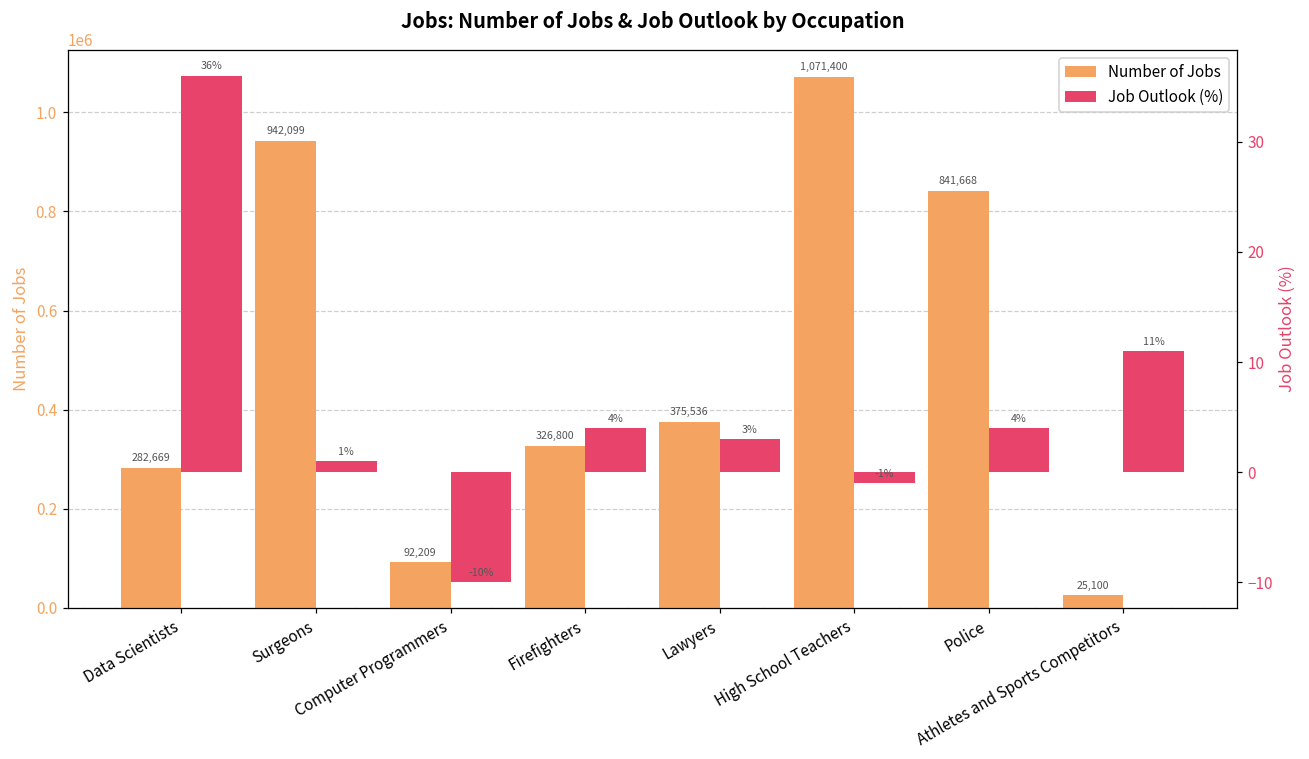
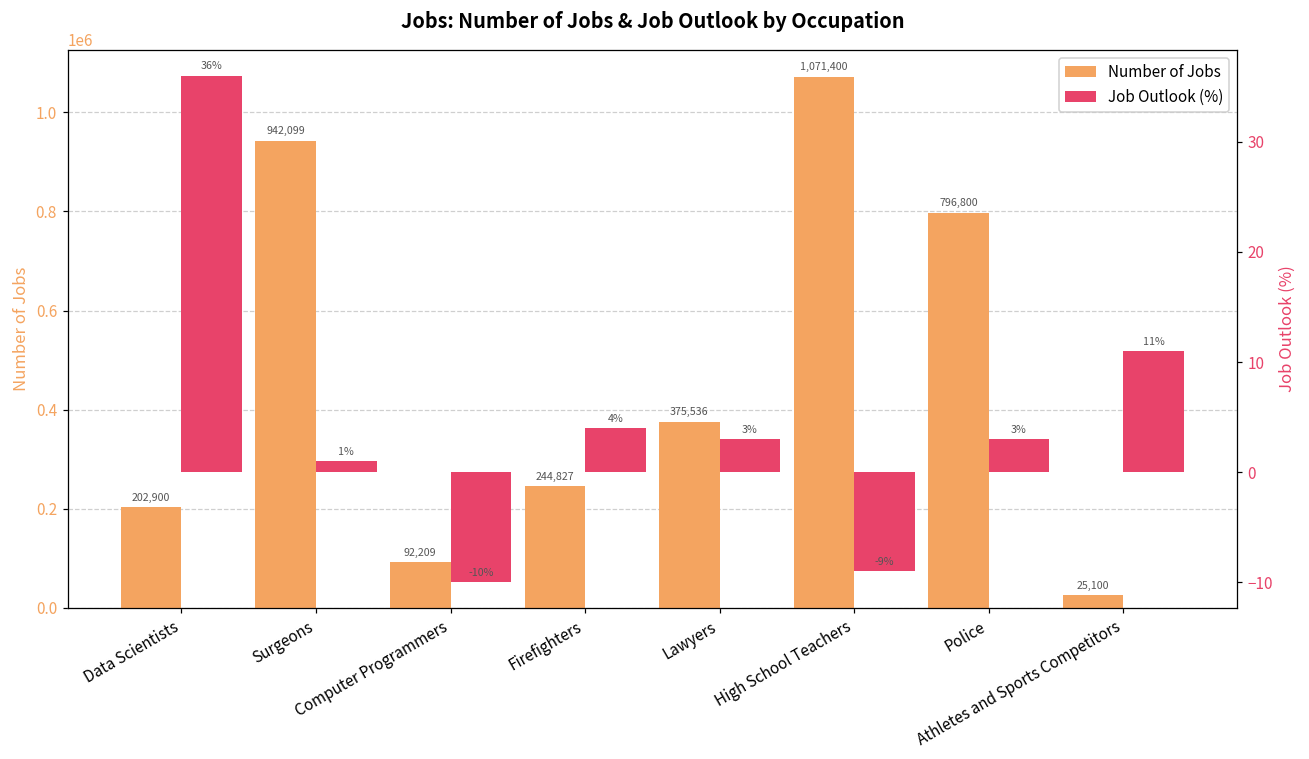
  {
    "Number of Jobs": {
-     "Data Scientists": "282,669",
+     "Data Scientists": "202,900",
      "Surgeons": "942,099",
      "Computer Programmers": "92,209",
-     "Firefighters": "326,800",
+     "Firefighters": "244,827",
      "Lawyers": "375,536",
      "High School Teachers": "1,071,400",
-     "Police": "841,668",
+     "Police": "796,800",
      "Athletes and Sports Competitors": "25,100"
    },
    "Job Outlook (%)": {
      "Data Scientists": "36%",
      "Surgeons": "1%",
      "Computer Programmers": "-10%",
      "Firefighters": "4%",
      "Lawyers": "3%",
-     "High School Teachers": "-1%",
-     "Police": "4%",
+     "High School Teachers": "-9%",
+     "Police": "3%",
      "Athletes and Sports Competitors": "11%"
    }
  }
